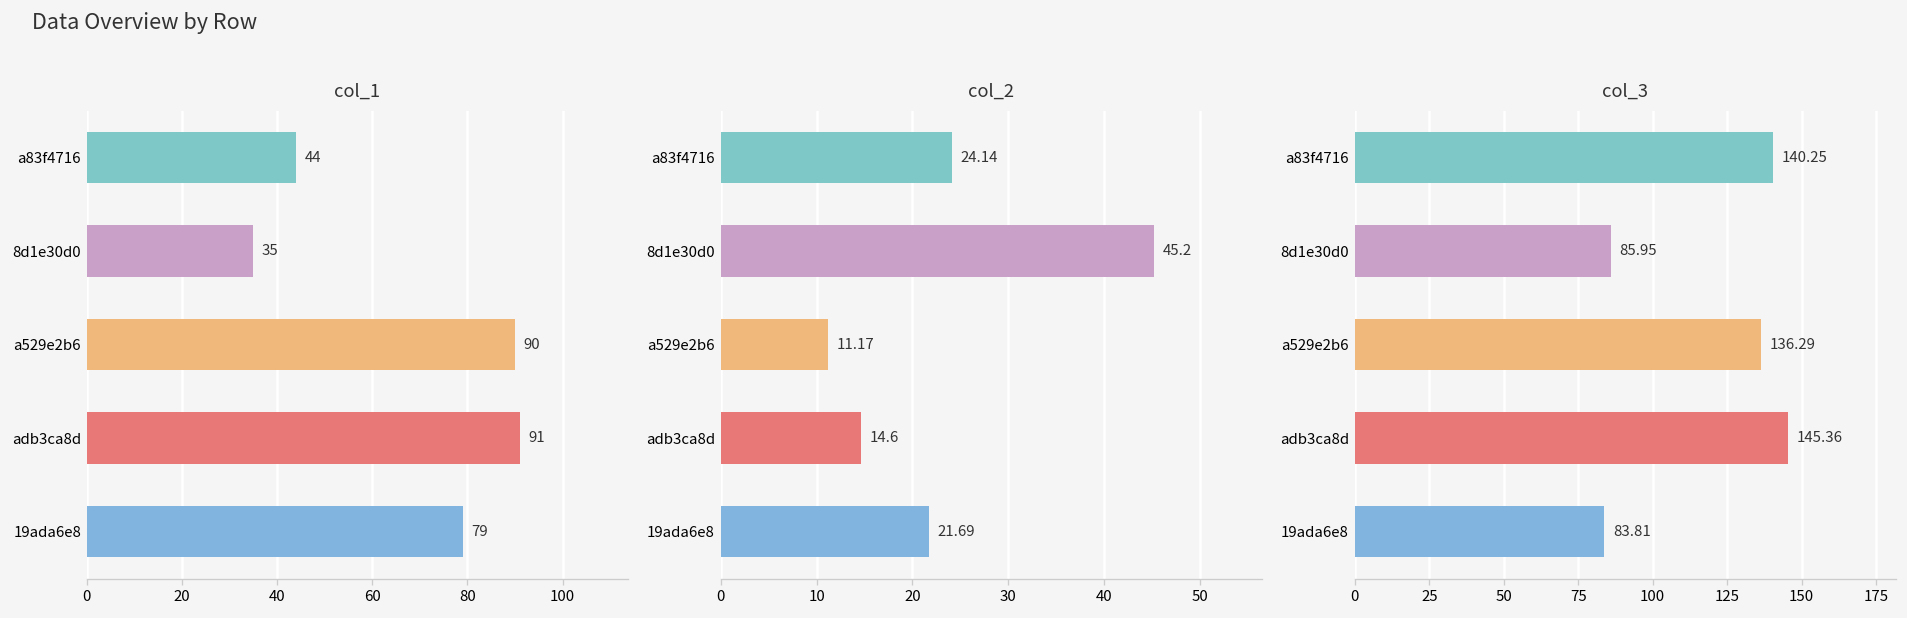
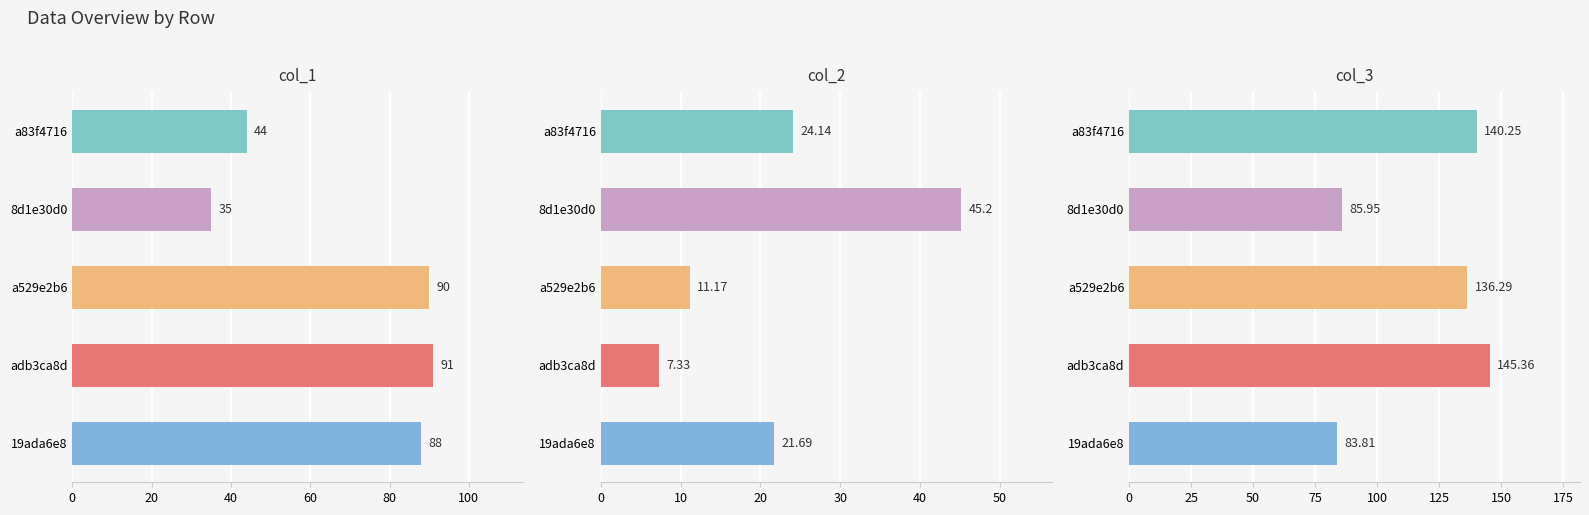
  {
    "col_1": {
      "a83f4716": 44,
      "8d1e30d0": 35,
      "a529e2b6": 90,
      "adb3ca8d": 91,
-     "19ada6e8": 79
+     "19ada6e8": 88
    },
    "col_2": {
      "a83f4716": 24.14,
      "8d1e30d0": 45.2,
      "a529e2b6": 11.17,
-     "adb3ca8d": 14.6,
+     "adb3ca8d": 7.33,
      "19ada6e8": 21.69
    },
    "col_3": {
      "a83f4716": 140.25,
      "8d1e30d0": 85.95,
      "a529e2b6": 136.29,
      "adb3ca8d": 145.36,
      "19ada6e8": 83.81
    }
  }
